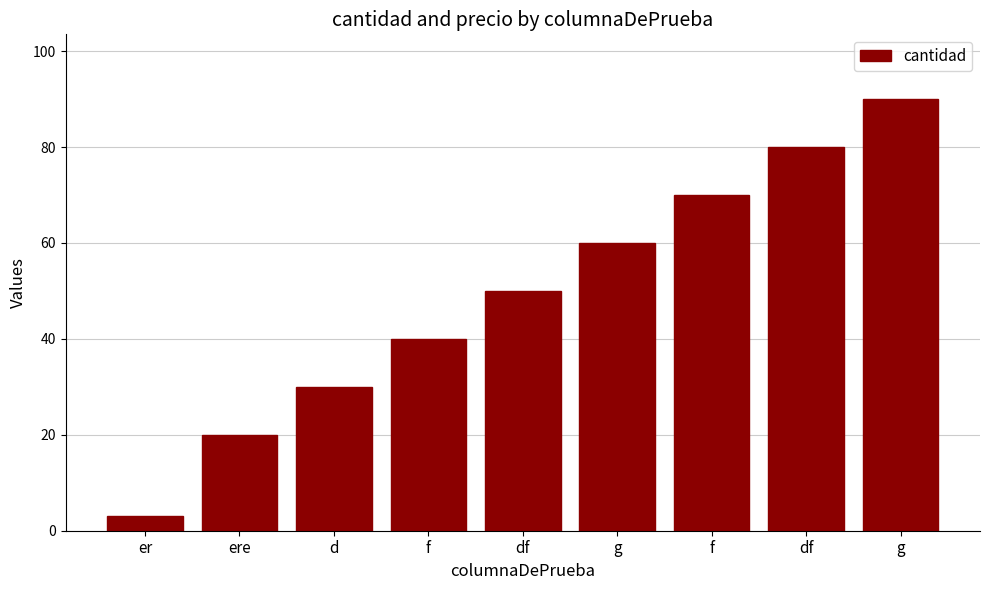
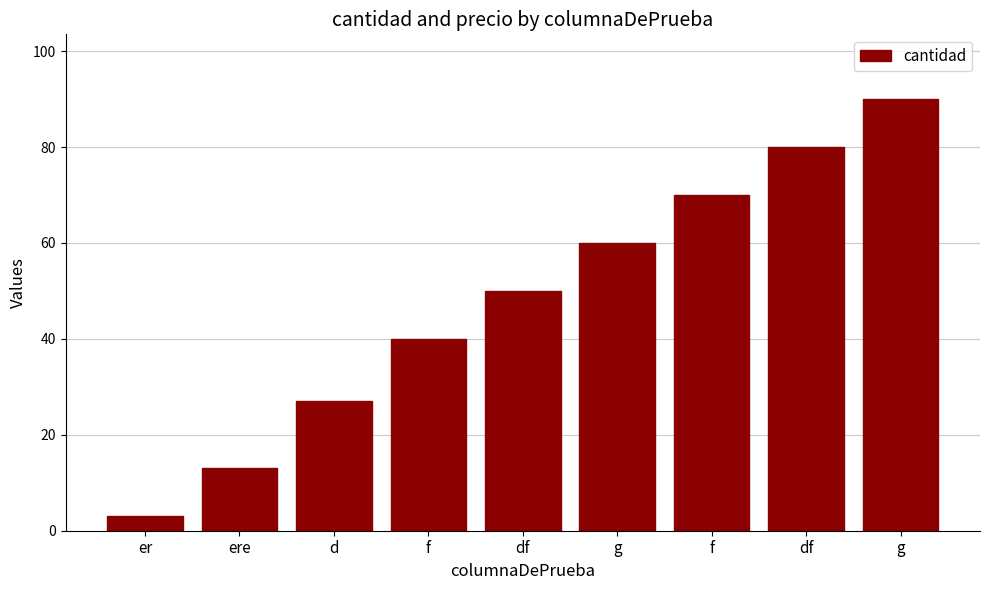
  {
    "er": 3,
-   "ere": 20,
-   "d": 30
+   "ere": 13,
+   "d": 27
  }
